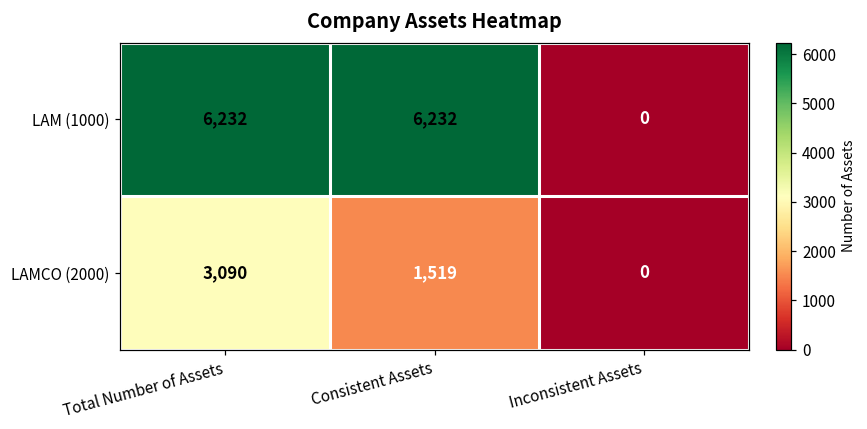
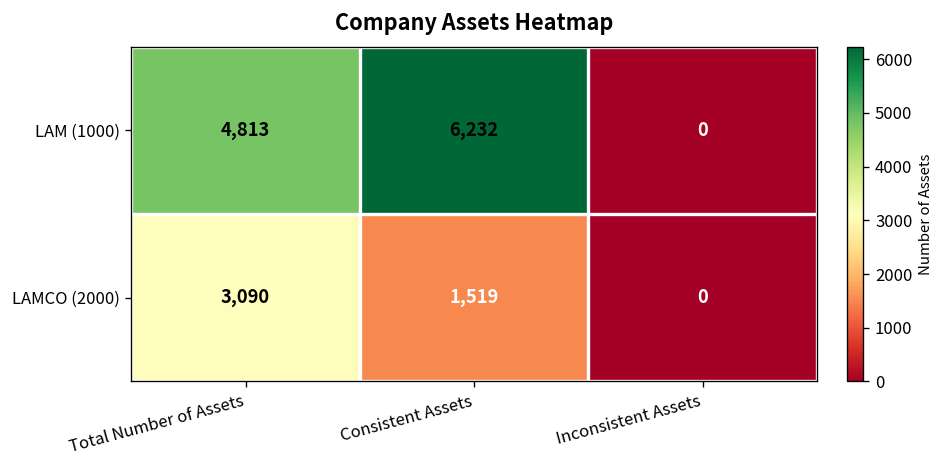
  {
    "LAM (1000)": {
-     "Total Number of Assets": "6,232",
+     "Total Number of Assets": "4,813",
      "Consistent Assets": "6,232",
      "Inconsistent Assets": "0"
    },
    "LAMCO (2000)": {
      "Total Number of Assets": "3,090",
      "Consistent Assets": "1,519",
      "Inconsistent Assets": "0"
    }
  }
